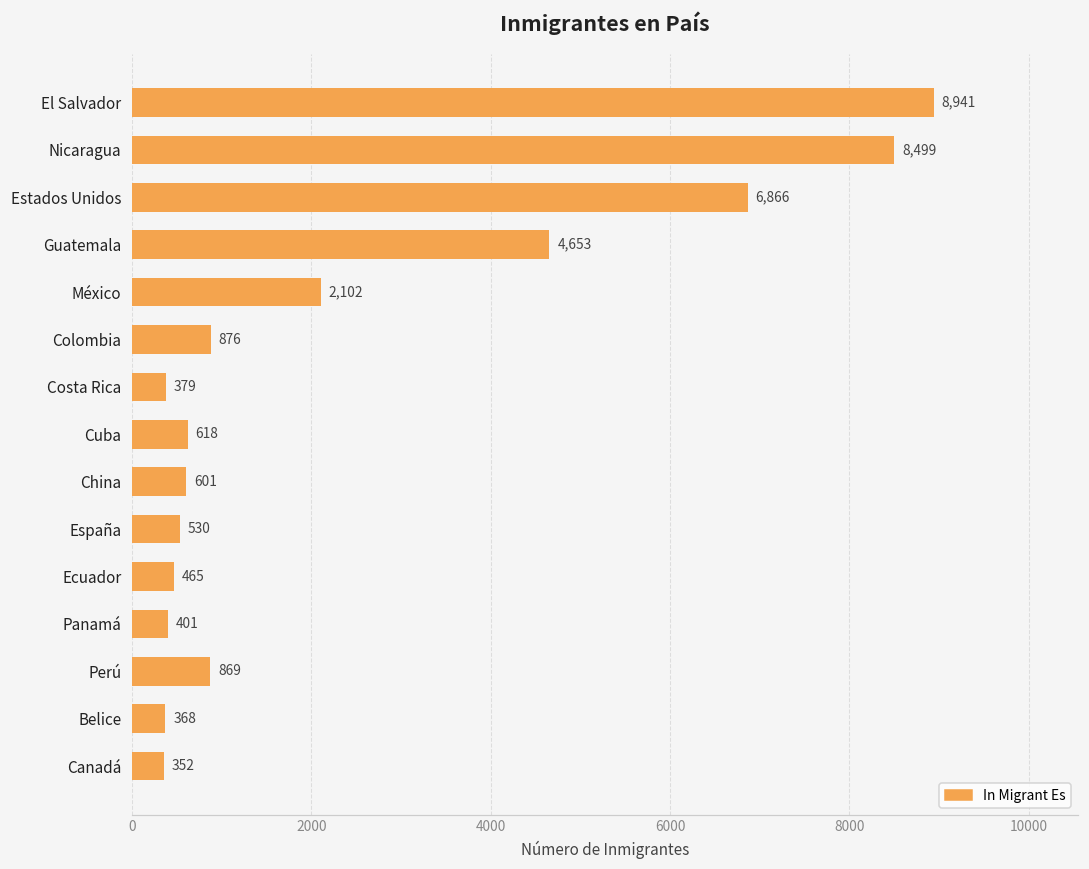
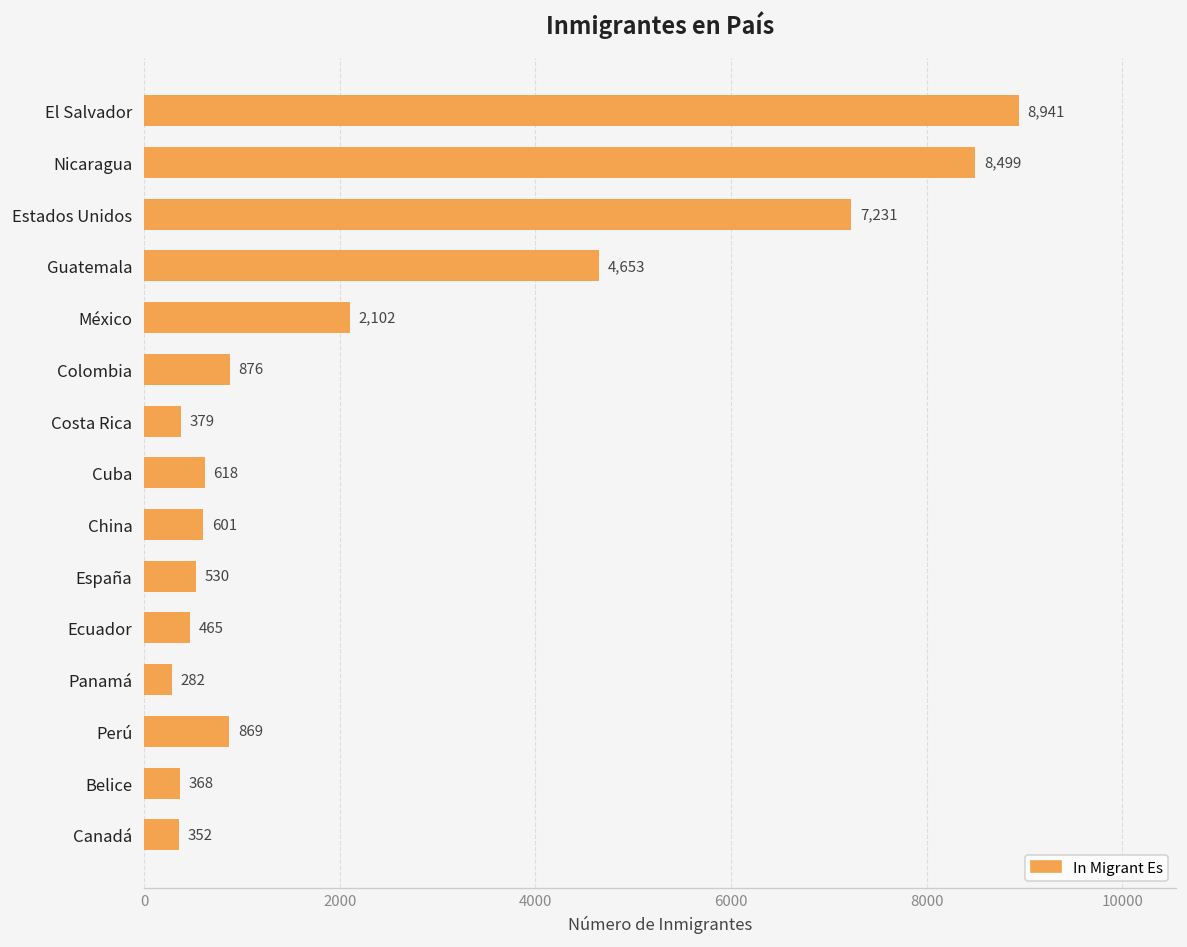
  {
    "El Salvador": "8,941",
    "Nicaragua": "8,499",
-   "Estados Unidos": "6,866",
+   "Estados Unidos": "7,231",
    "Guatemala": "4,653",
    "México": "2,102",
    "Colombia": "876",
    "Costa Rica": "379",
    "Cuba": "618",
    "China": "601",
    "España": "530",
    "Ecuador": "465",
-   "Panamá": "401",
+   "Panamá": "282",
    "Perú": "869",
    "Belice": "368",
    "Canadá": "352"
  }
